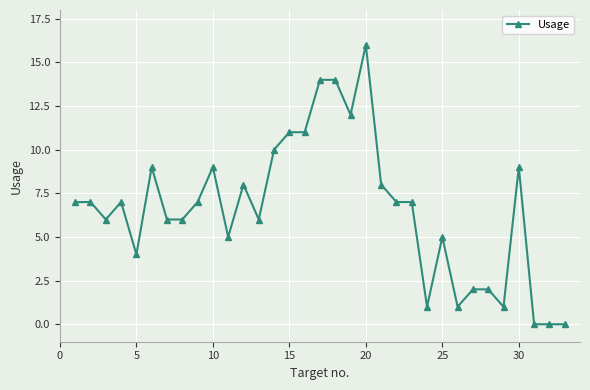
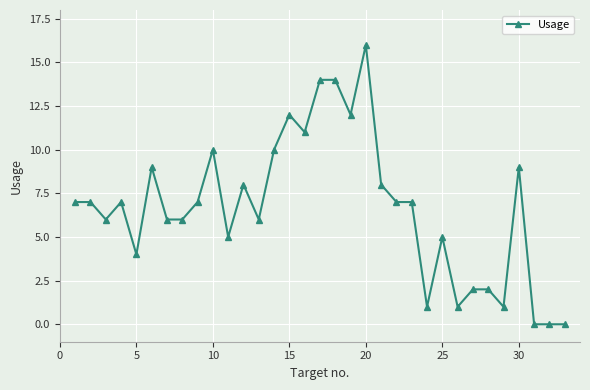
  {
    "5": 4,
-   "10": 9,
-   "15": 11,
+   "10": 10,
+   "15": 12,
    "20": 16,
    "25": 5,
    "30": 9
  }
